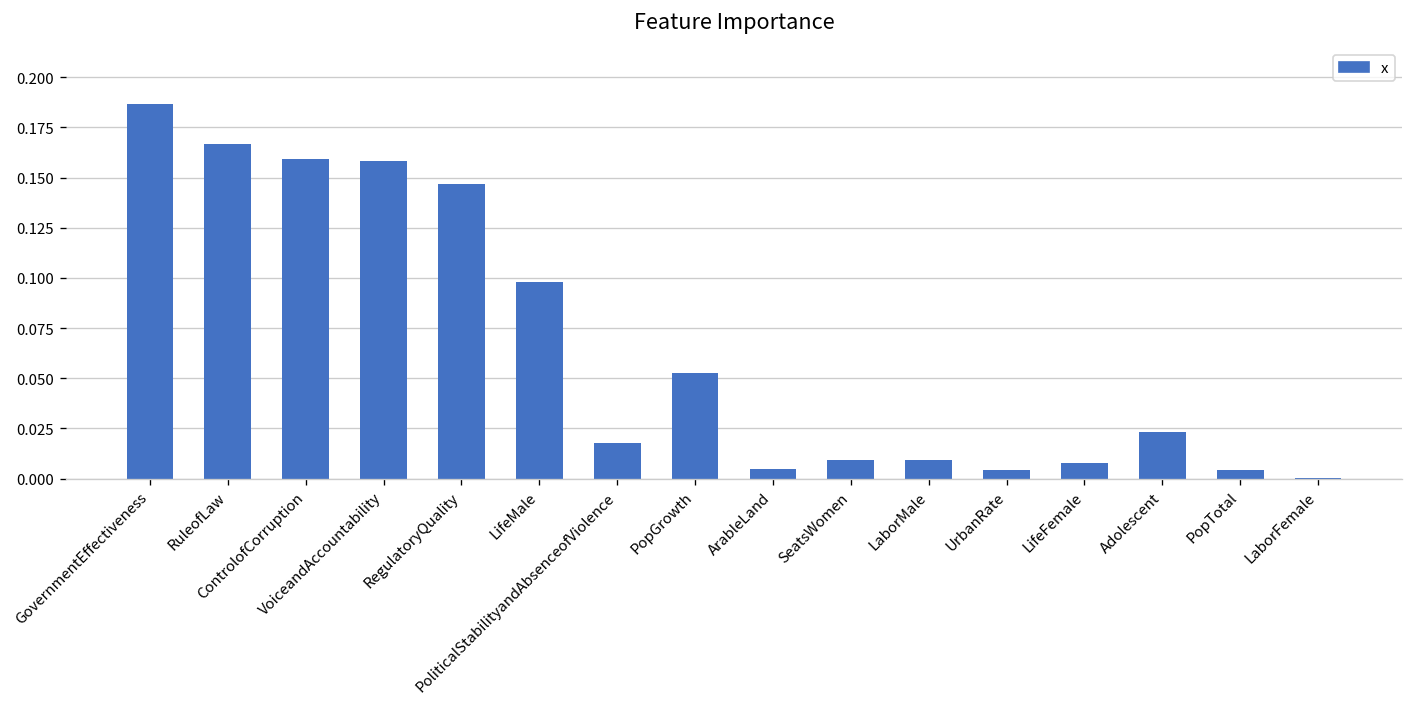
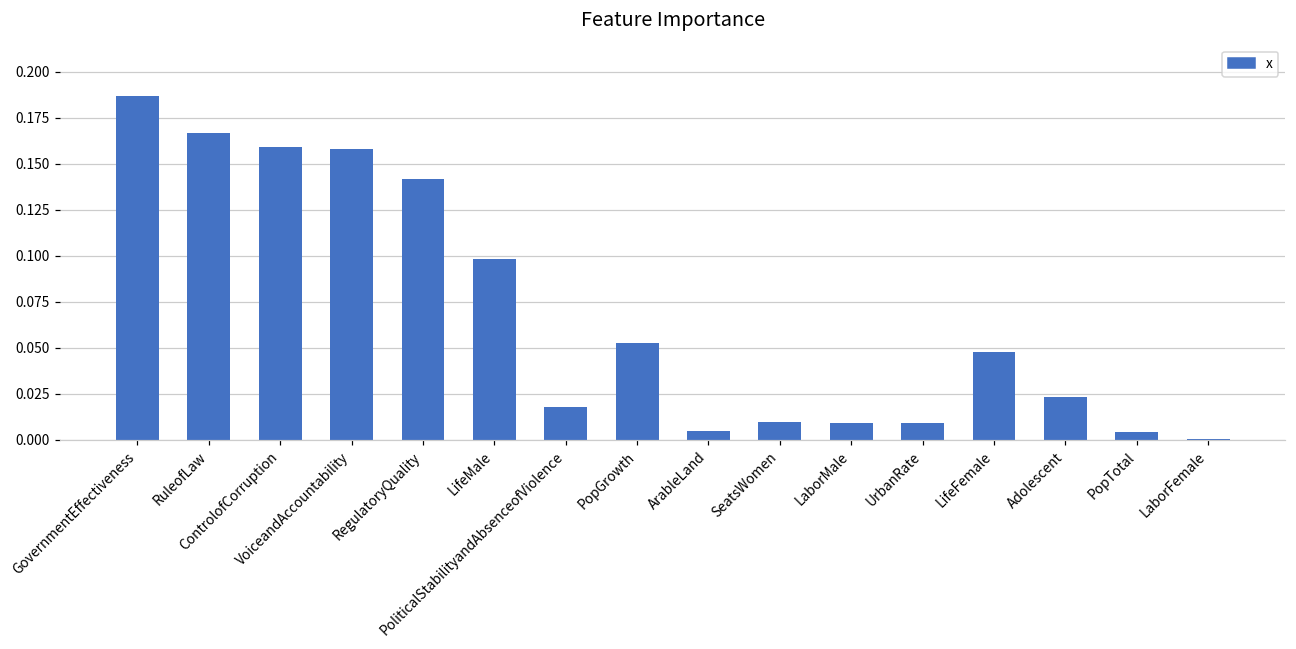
  {
    "GovernmentEffectiveness": 0.187,
    "RuleofLaw": 0.167,
    "ControlofCorruption": 0.159,
    "VoiceandAccountability": 0.158,
-   "RegulatoryQuality": 0.147,
+   "RegulatoryQuality": 0.142,
    "LifeMale": 0.098,
    "PoliticalStabilityandAbsenceofViolence": 0.018,
    "PopGrowth": 0.053,
    "ArableLand": 0.005,
    "SeatsWomen": 0.009,
    "LaborMale": 0.009,
-   "UrbanRate": 0.004,
-   "LifeFemale": 0.008,
+   "UrbanRate": 0.009,
+   "LifeFemale": 0.047,
    "Adolescent": 0.023,
    "PopTotal": 0.004
  }
